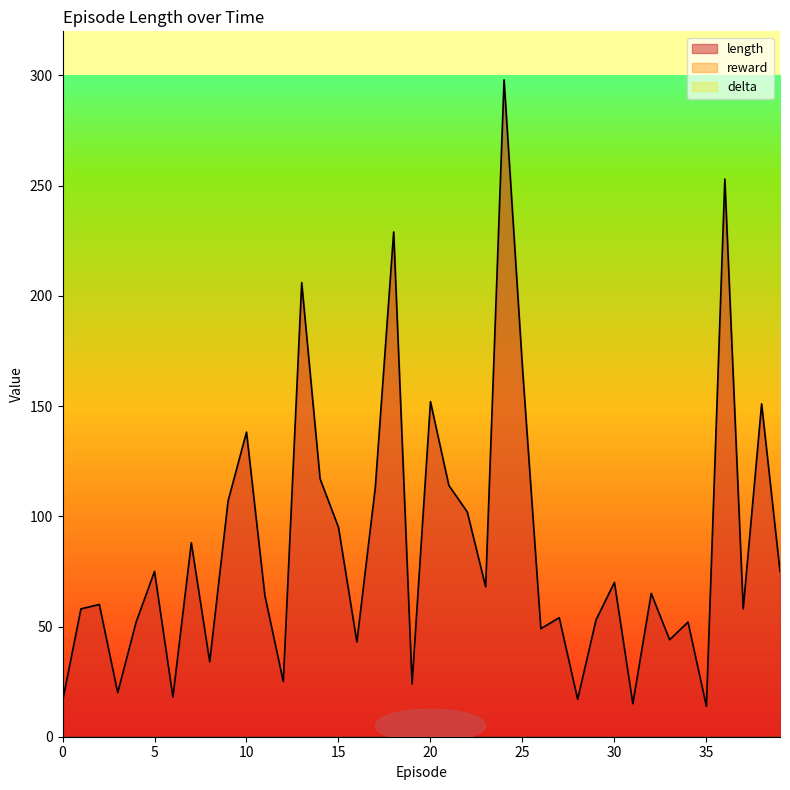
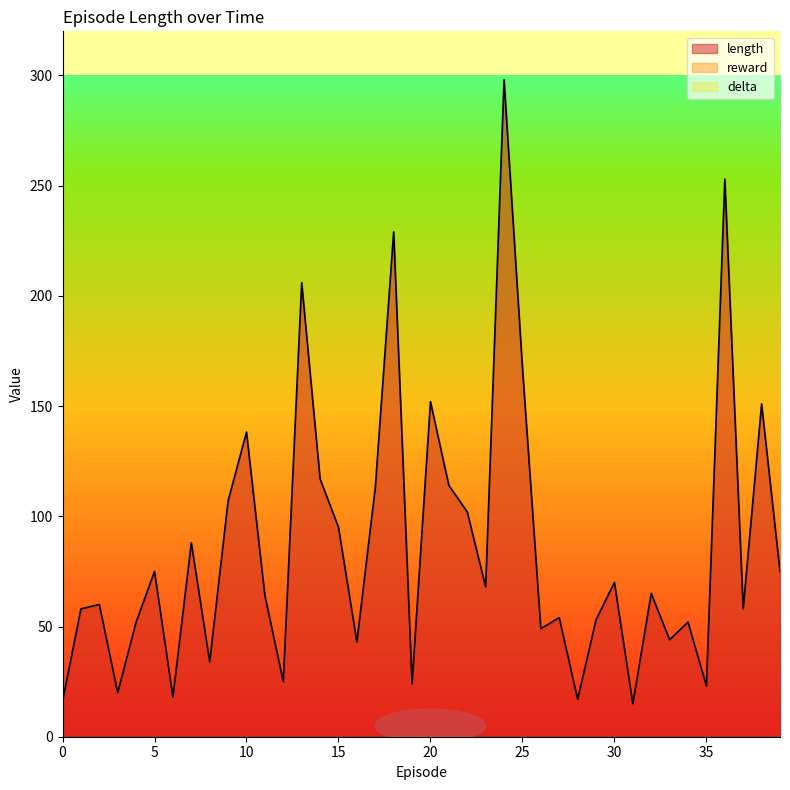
  {
    "length": {
      "0": 16,
      "5": 75,
      "10": 138,
      "15": 95,
      "20": 152,
      "25": 168,
      "30": 70,
-     "35": 14
+     "35": 23
    },
    "delta": {
      "0": 0,
      "5": 0,
      "10": 0,
      "15": 0,
      "25": 0,
      "30": 0,
      "35": 0
    }
  }
